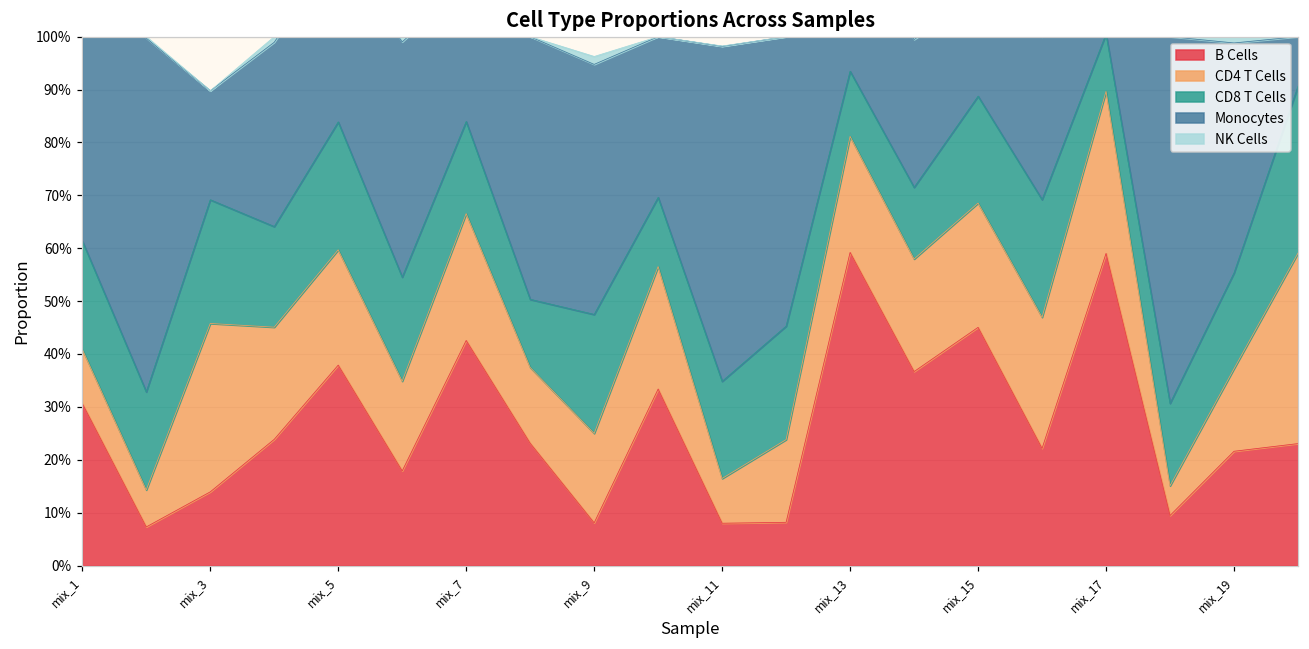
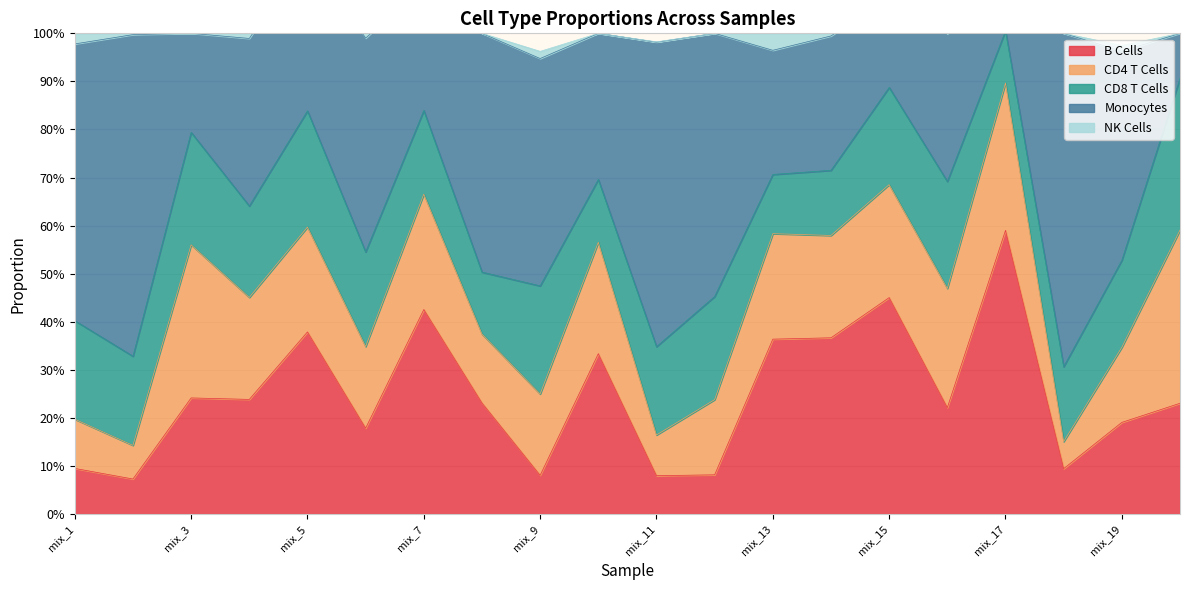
  {
    "B Cells": {
-     "mix_1": "31%",
-     "mix_3": "14%",
+     "mix_1": "10%",
+     "mix_3": "24%",
      "mix_5": "38%",
      "mix_7": "43%",
      "mix_9": "8%",
      "mix_11": "8%",
-     "mix_13": "59%",
+     "mix_13": "36%",
      "mix_15": "45%",
      "mix_17": "59%",
-     "mix_19": "22%"
+     "mix_19": "19%"
    },
    "CD4 T Cells": {
      "mix_1": "10%",
      "mix_3": "32%",
      "mix_5": "22%",
      "mix_7": "24%",
      "mix_9": "17%",
      "mix_11": "8%",
      "mix_13": "22%",
      "mix_15": "23%",
      "mix_17": "31%",
      "mix_19": "16%"
    },
    "NK Cells": {
      "mix_9": "1%"
    }
  }
